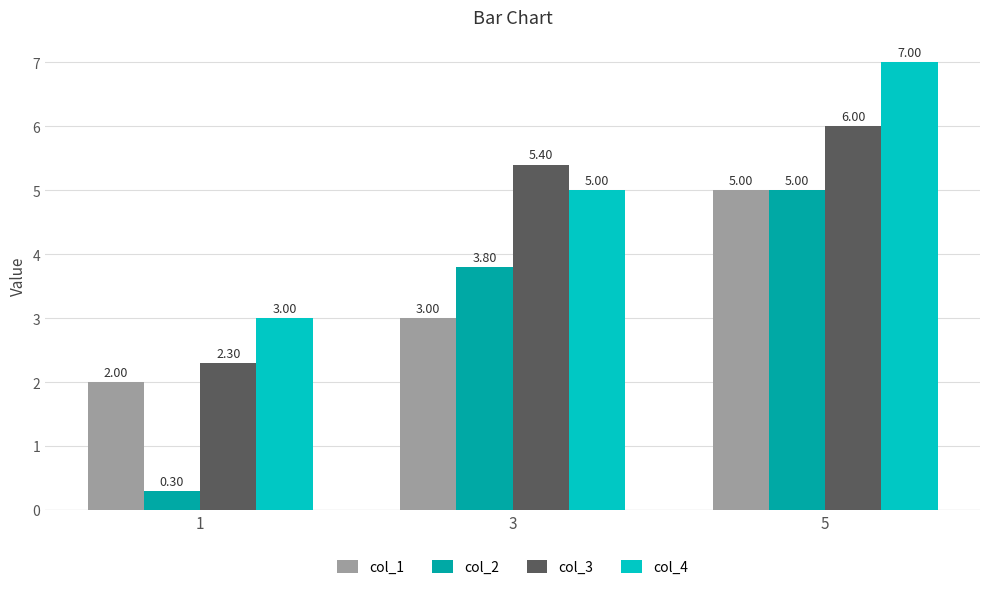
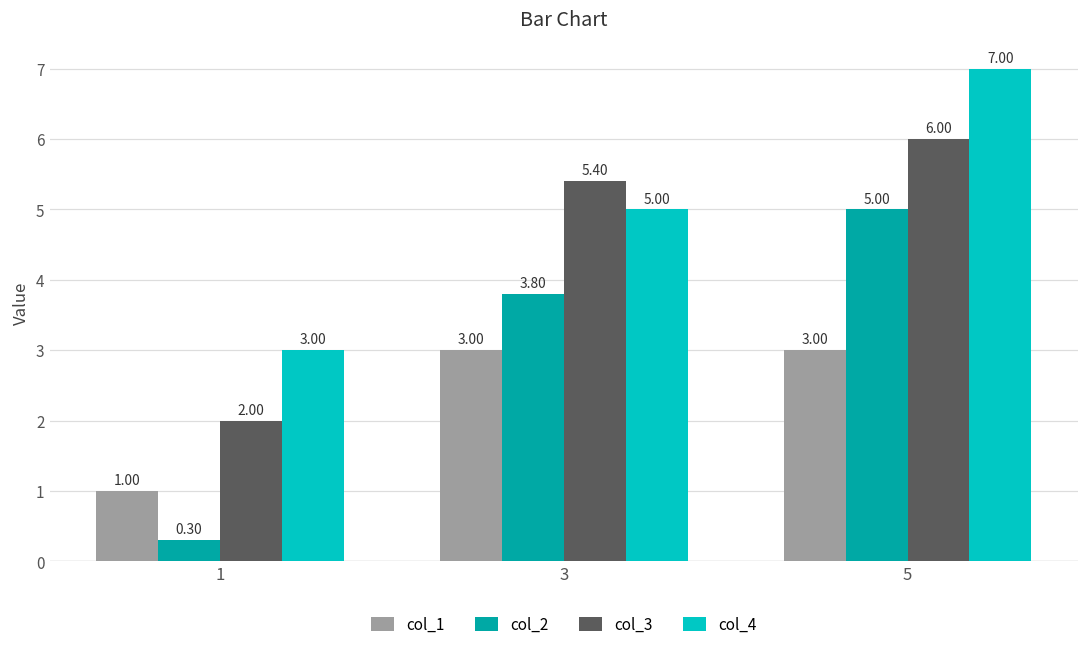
  {
    "col_1": {
-     "1": 2.00,
+     "1": 1.00,
      "3": 3.00,
-     "5": 5.00
+     "5": 3.00
    },
    "col_3": {
-     "1": 2.30,
+     "1": 2.00,
      "3": 5.40,
      "5": 6.00
    }
  }
